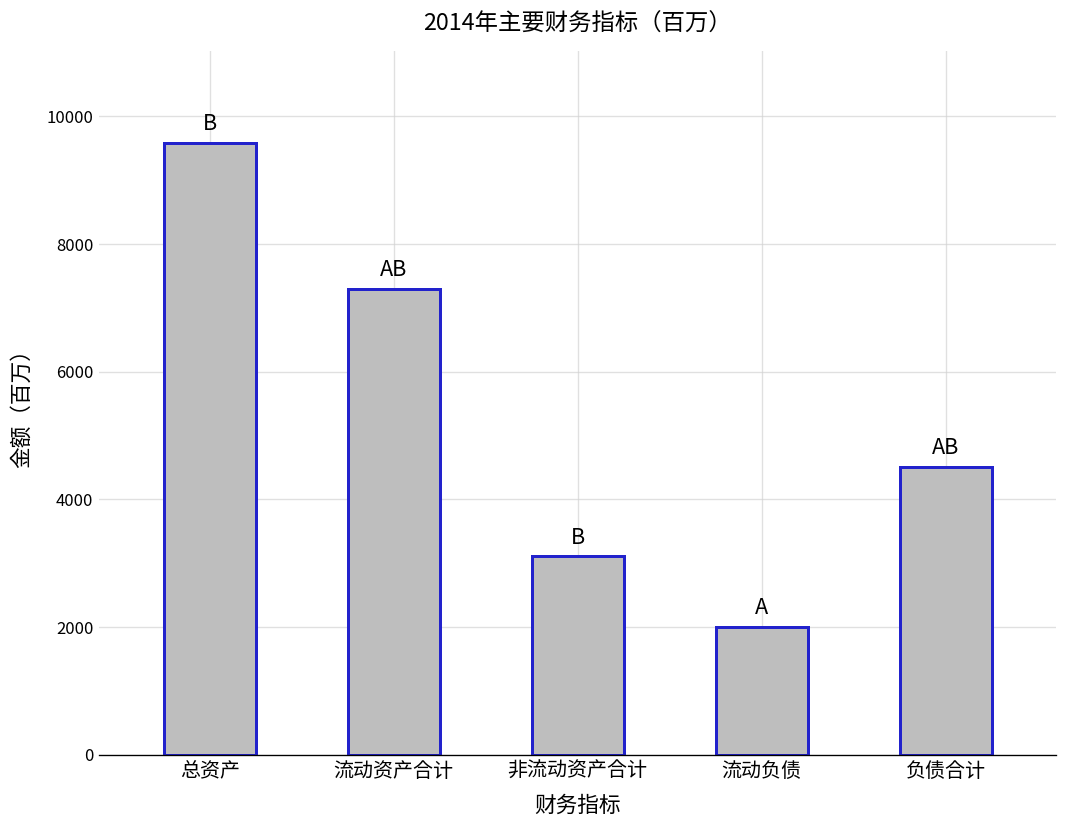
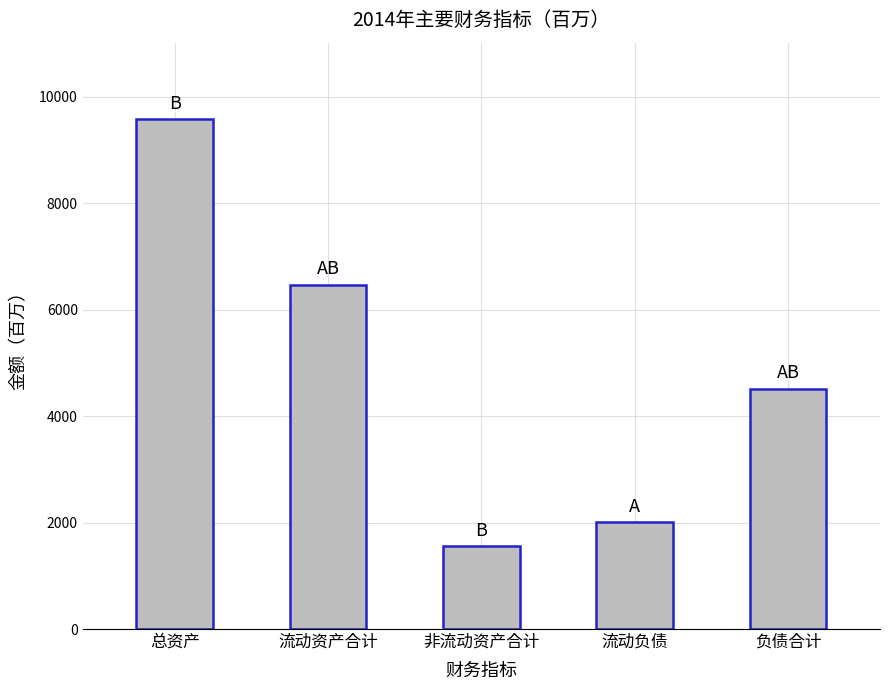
  {
    "总资产": 9600,
-   "流动资产合计": 7300,
-   "非流动资产合计": 3100,
+   "流动资产合计": 6500,
+   "非流动资产合计": 1600,
    "流动负债": 2000,
    "负债合计": 4500
  }
